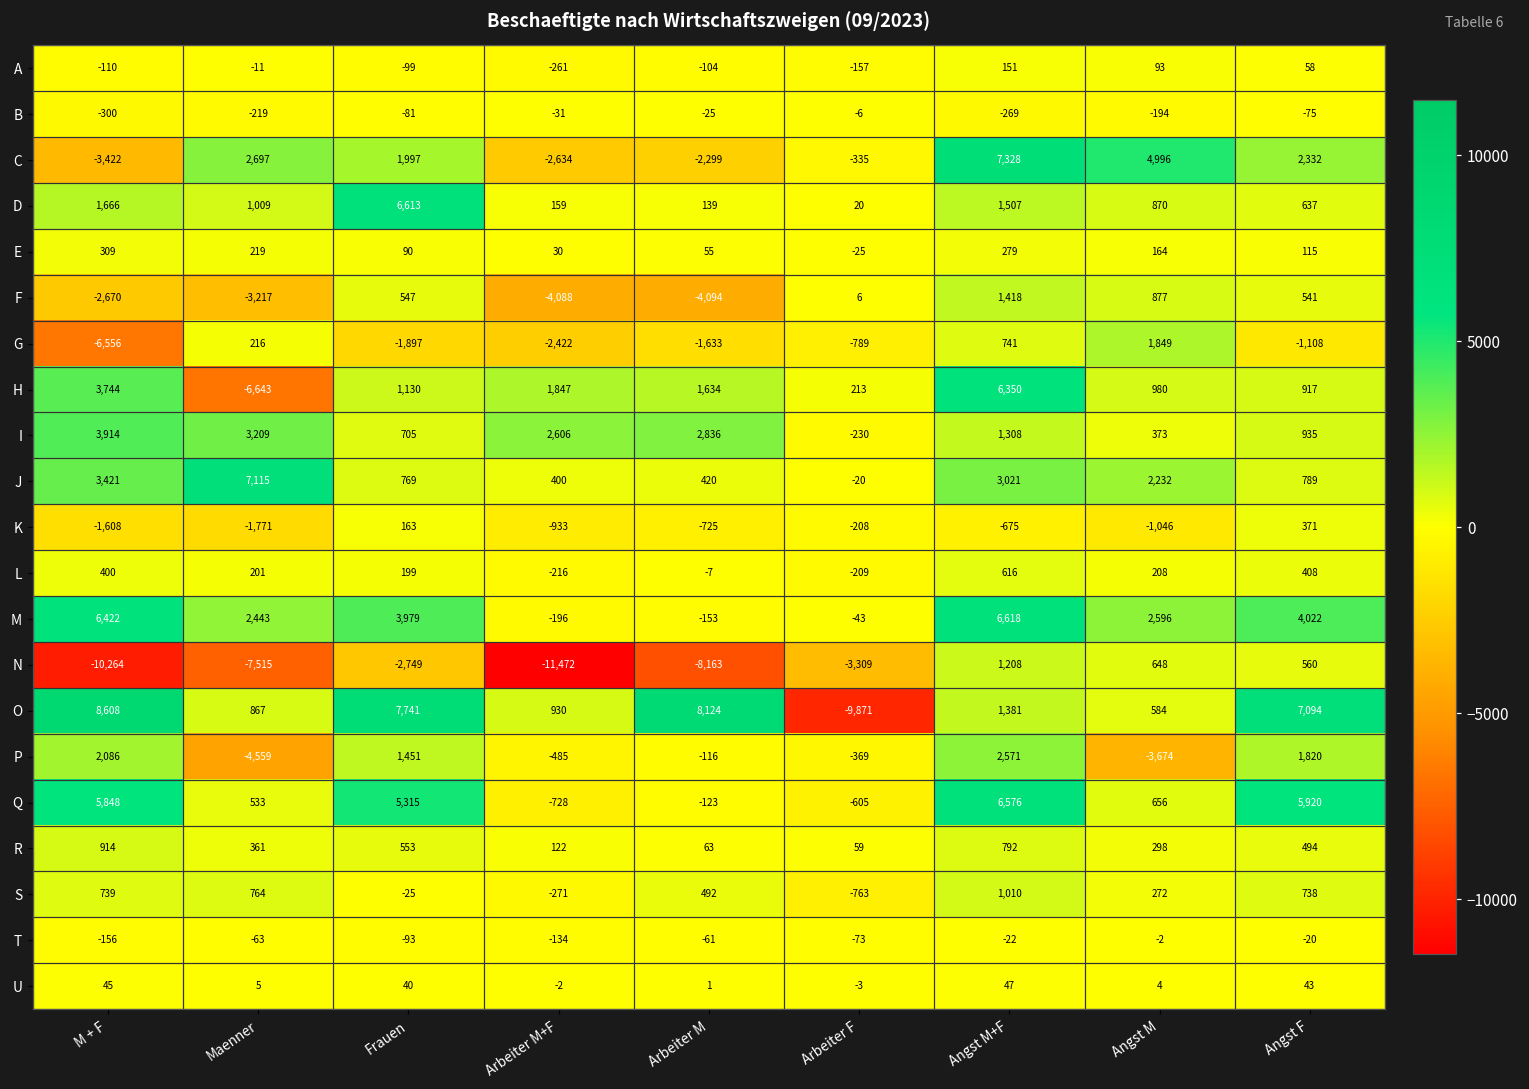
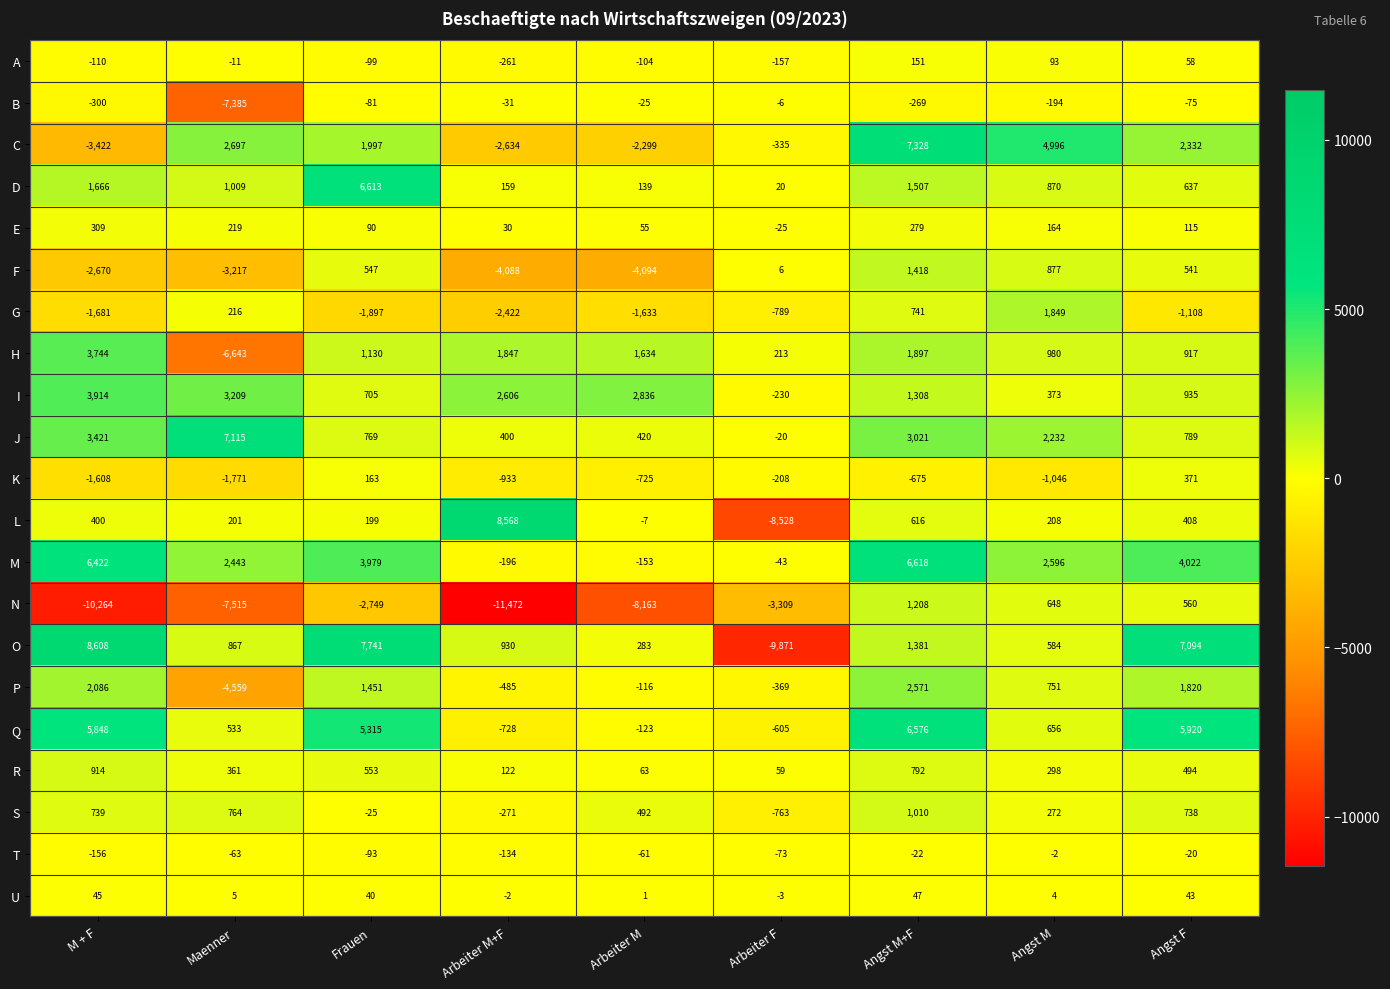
  {
    "A": {
      "M + F": "-110",
      "Maenner": "-11",
      "Frauen": "-99",
      "Arbeiter M+F": "-261",
      "Arbeiter M": "-104",
      "Arbeiter F": "-157",
      "Angst M+F": "151",
      "Angst M": "93",
      "Angst F": "58"
    },
    "B": {
      "M + F": "-300",
-     "Maenner": "-219",
+     "Maenner": "-7,385",
      "Frauen": "-81",
      "Arbeiter M+F": "-31",
      "Arbeiter M": "-25",
      "Arbeiter F": "-6",
      "Angst M+F": "-269",
      "Angst M": "-194",
      "Angst F": "-75"
    },
    "C": {
      "M + F": "-3,422",
      "Maenner": "2,697",
      "Frauen": "1,997",
      "Arbeiter M+F": "-2,634",
      "Arbeiter M": "-2,299",
      "Arbeiter F": "-335",
      "Angst M+F": "7,328",
      "Angst M": "4,996",
      "Angst F": "2,332"
    },
    "D": {
      "M + F": "1,666",
      "Maenner": "1,009",
      "Frauen": "6,613",
      "Arbeiter M+F": "159",
      "Arbeiter M": "139",
      "Arbeiter F": "20",
      "Angst M+F": "1,507",
      "Angst M": "870",
      "Angst F": "637"
    },
    "E": {
      "M + F": "309",
      "Maenner": "219",
      "Frauen": "90",
      "Arbeiter M+F": "30",
      "Arbeiter M": "55",
      "Arbeiter F": "-25",
      "Angst M+F": "279",
      "Angst M": "164",
      "Angst F": "115"
    },
    "F": {
      "M + F": "-2,670",
      "Maenner": "-3,217",
      "Frauen": "547",
      "Arbeiter M+F": "-4,088",
      "Arbeiter M": "-4,094",
      "Arbeiter F": "6",
      "Angst M+F": "1,418",
      "Angst M": "877",
      "Angst F": "541"
    },
    "G": {
-     "M + F": "-6,556",
+     "M + F": "-1,681",
      "Maenner": "216",
      "Frauen": "-1,897",
      "Arbeiter M+F": "-2,422",
      "Arbeiter M": "-1,633",
      "Arbeiter F": "-789",
      "Angst M+F": "741",
      "Angst M": "1,849",
      "Angst F": "-1,108"
    },
    "H": {
      "M + F": "3,744",
      "Maenner": "-6,643",
      "Frauen": "1,130",
      "Arbeiter M+F": "1,847",
      "Arbeiter M": "1,634",
      "Arbeiter F": "213",
-     "Angst M+F": "6,350",
+     "Angst M+F": "1,897",
      "Angst M": "980",
      "Angst F": "917"
    },
    "I": {
      "M + F": "3,914",
      "Maenner": "3,209",
      "Frauen": "705",
      "Arbeiter M+F": "2,606",
      "Arbeiter M": "2,836",
      "Arbeiter F": "-230",
      "Angst M+F": "1,308",
      "Angst M": "373",
      "Angst F": "935"
    },
    "J": {
      "M + F": "3,421",
      "Maenner": "7,115",
      "Frauen": "769",
      "Arbeiter M+F": "400",
      "Arbeiter M": "420",
      "Arbeiter F": "-20",
      "Angst M+F": "3,021",
      "Angst M": "2,232",
      "Angst F": "789"
    },
    "K": {
      "M + F": "-1,608",
      "Maenner": "-1,771",
      "Frauen": "163",
      "Arbeiter M+F": "-933",
      "Arbeiter M": "-725",
      "Arbeiter F": "-208",
      "Angst M+F": "-675",
      "Angst M": "-1,046",
      "Angst F": "371"
    },
    "L": {
      "M + F": "400",
      "Maenner": "201",
      "Frauen": "199",
-     "Arbeiter M+F": "-216",
+     "Arbeiter M+F": "8,568",
      "Arbeiter M": "-7",
-     "Arbeiter F": "-209",
+     "Arbeiter F": "-8,528",
      "Angst M+F": "616",
      "Angst M": "208",
      "Angst F": "408"
    },
    "M": {
      "M + F": "6,422",
      "Maenner": "2,443",
      "Frauen": "3,979",
      "Arbeiter M+F": "-196",
      "Arbeiter M": "-153",
      "Arbeiter F": "-43",
      "Angst M+F": "6,618",
      "Angst M": "2,596",
      "Angst F": "4,022"
    },
    "N": {
      "M + F": "-10,264",
      "Maenner": "-7,515",
      "Frauen": "-2,749",
      "Arbeiter M+F": "-11,472",
      "Arbeiter M": "-8,163",
      "Arbeiter F": "-3,309",
      "Angst M+F": "1,208",
      "Angst M": "648",
      "Angst F": "560"
    },
    "O": {
      "M + F": "8,608",
      "Maenner": "867",
      "Frauen": "7,741",
      "Arbeiter M+F": "930",
-     "Arbeiter M": "8,124",
+     "Arbeiter M": "283",
      "Arbeiter F": "-9,871",
      "Angst M+F": "1,381",
      "Angst M": "584",
      "Angst F": "7,094"
    },
    "P": {
      "M + F": "2,086",
      "Maenner": "-4,559",
      "Frauen": "1,451",
      "Arbeiter M+F": "-485",
      "Arbeiter M": "-116",
      "Arbeiter F": "-369",
      "Angst M+F": "2,571",
-     "Angst M": "-3,674",
+     "Angst M": "751",
      "Angst F": "1,820"
    },
    "Q": {
      "M + F": "5,848",
      "Maenner": "533",
      "Frauen": "5,315",
      "Arbeiter M+F": "-728",
      "Arbeiter M": "-123",
      "Arbeiter F": "-605",
      "Angst M+F": "6,576",
      "Angst M": "656",
      "Angst F": "5,920"
    },
    "R": {
      "M + F": "914",
      "Maenner": "361",
      "Frauen": "553",
      "Arbeiter M+F": "122",
      "Arbeiter M": "63",
      "Arbeiter F": "59",
      "Angst M+F": "792",
      "Angst M": "298",
      "Angst F": "494"
    },
    "S": {
      "M + F": "739",
      "Maenner": "764",
      "Frauen": "-25",
      "Arbeiter M+F": "-271",
      "Arbeiter M": "492",
      "Arbeiter F": "-763",
      "Angst M+F": "1,010",
      "Angst M": "272",
      "Angst F": "738"
    },
    "T": {
      "M + F": "-156",
      "Maenner": "-63",
      "Frauen": "-93",
      "Arbeiter M+F": "-134",
      "Arbeiter M": "-61",
      "Arbeiter F": "-73",
      "Angst M+F": "-22",
      "Angst M": "-2",
      "Angst F": "-20"
    },
    "U": {
      "M + F": "45",
      "Maenner": "5",
      "Frauen": "40",
      "Arbeiter M+F": "-2",
      "Arbeiter M": "1",
      "Arbeiter F": "-3",
      "Angst M+F": "47",
      "Angst M": "4",
      "Angst F": "43"
    }
  }
